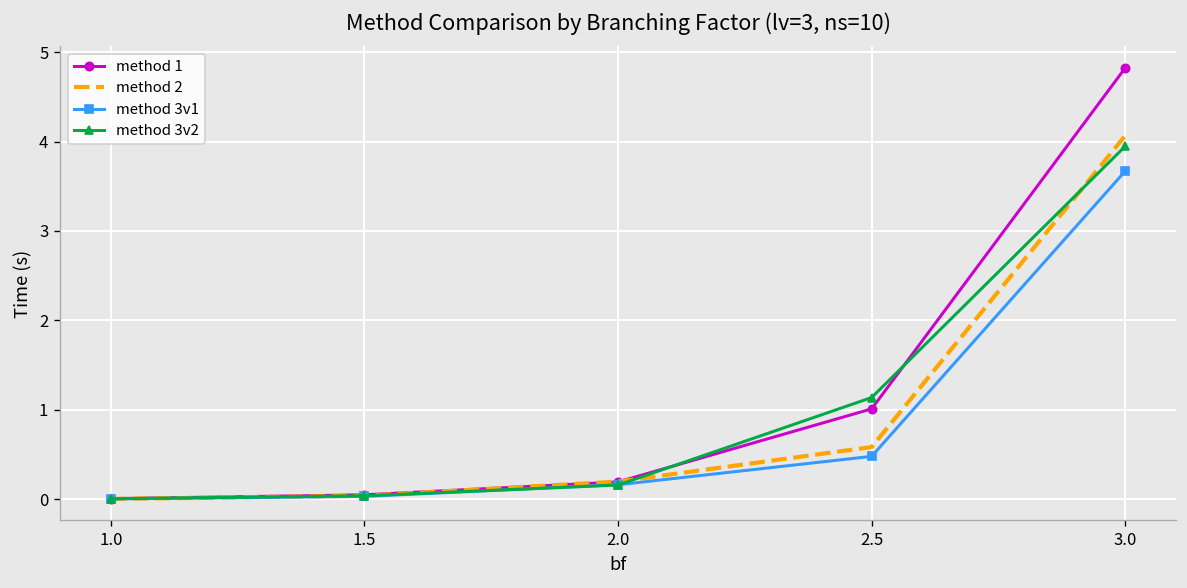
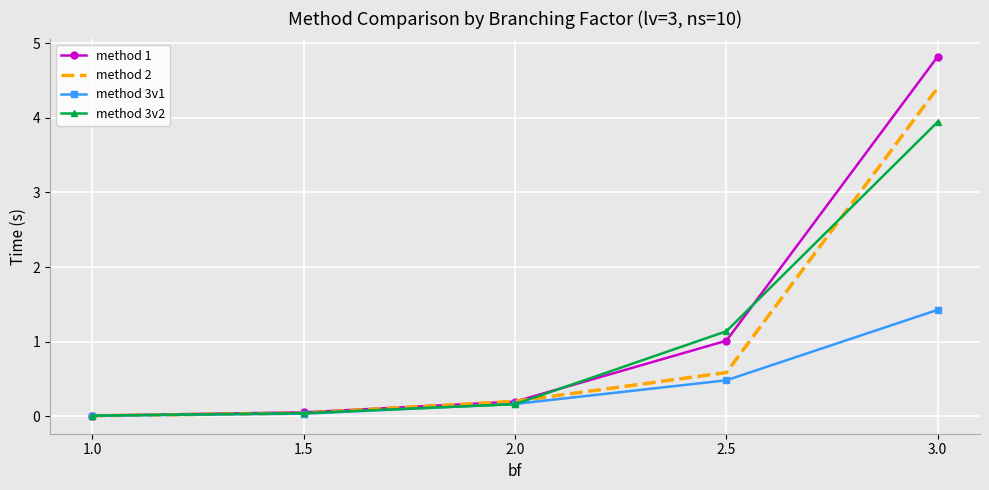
  {
    "method 1": {
      "2.5": 1.0,
      "3.0": 4.8
    },
    "method 2": {
      "2.5": 0.6,
-     "3.0": 4.1
+     "3.0": 4.4
    },
    "method 3v1": {
      "2.5": 0.5,
-     "3.0": 3.7
+     "3.0": 1.4
    },
    "method 3v2": {
      "2.5": 1.1,
      "3.0": 3.9
    }
  }
